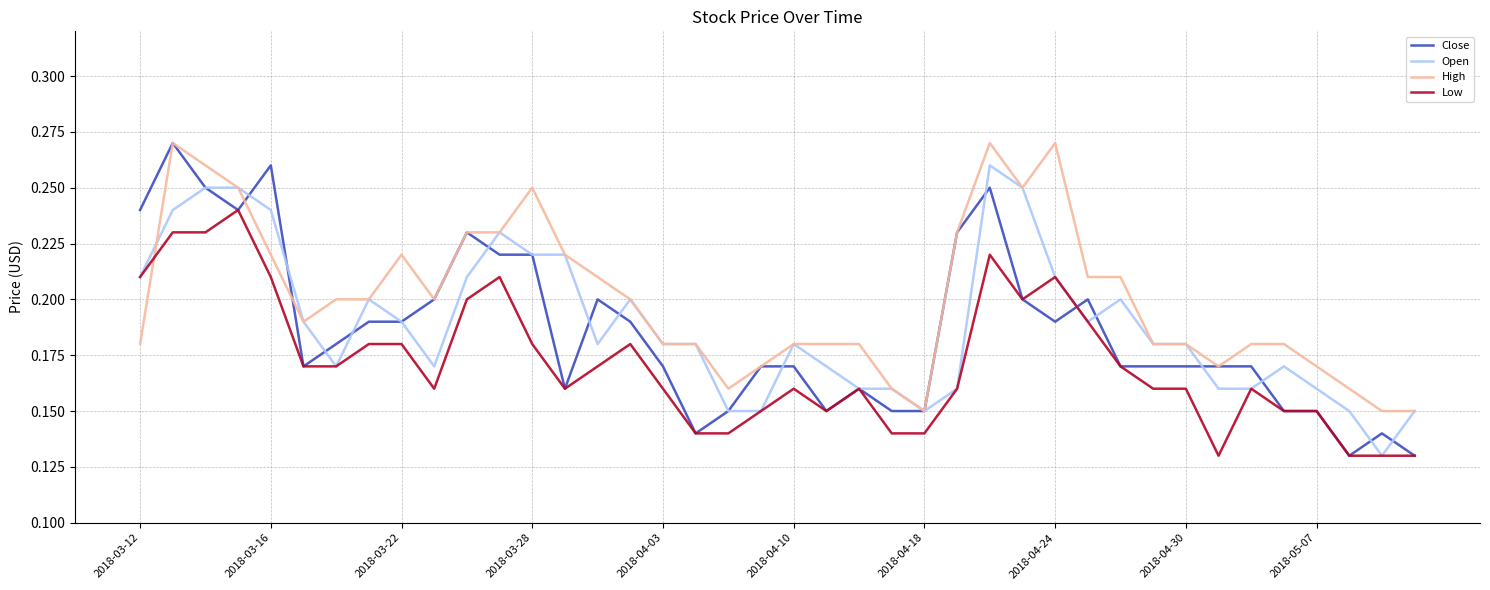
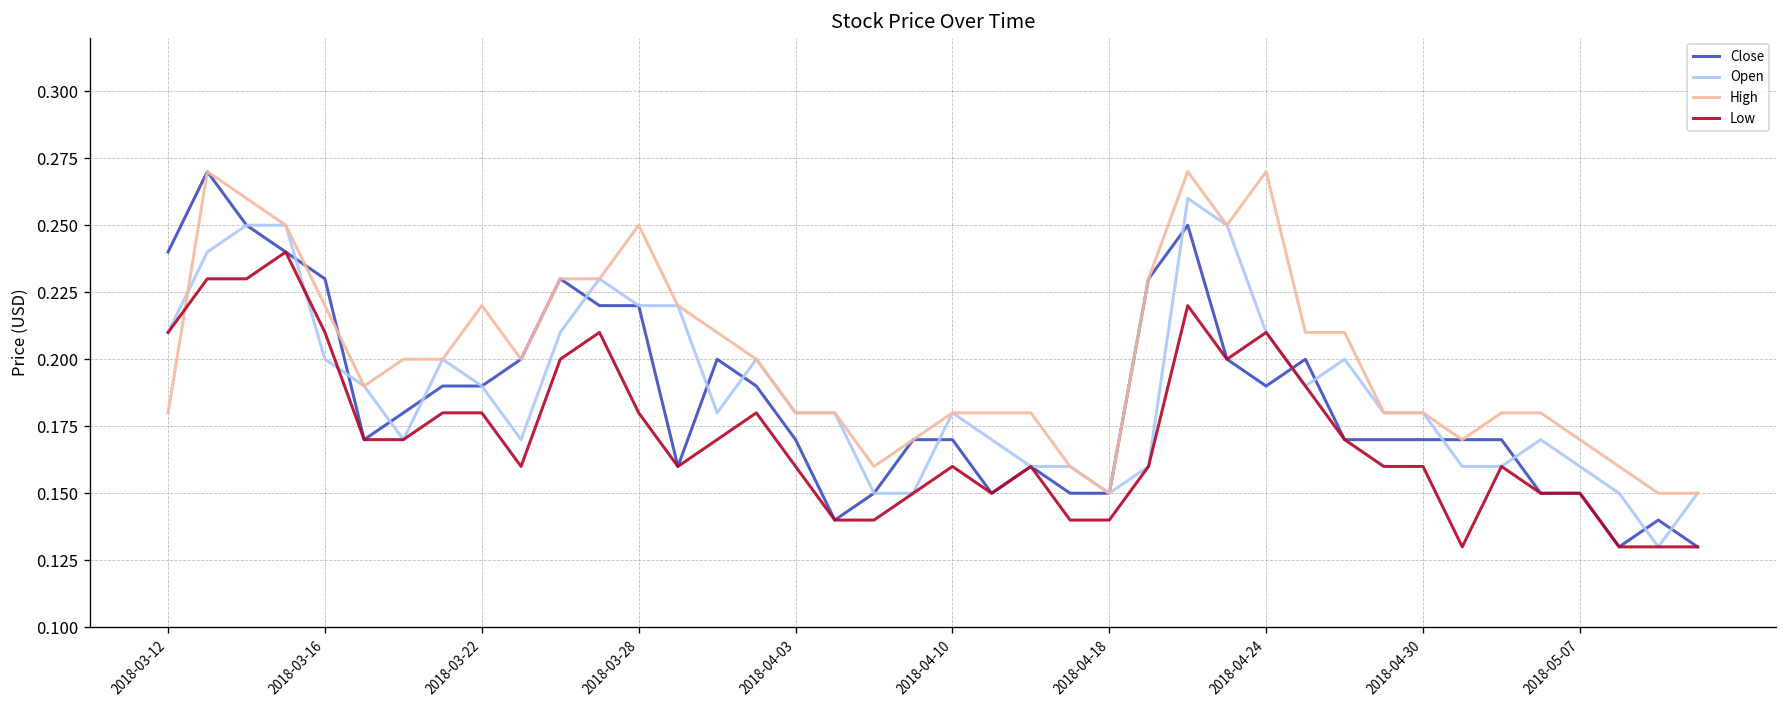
  {
    "Close": {
      "2018-03-12": 0.24,
-     "2018-03-16": 0.26,
+     "2018-03-16": 0.23,
      "2018-04-03": 0.17,
      "2018-04-10": 0.17,
      "2018-04-24": 0.19,
      "2018-04-30": 0.17
    },
    "Open": {
-     "2018-03-16": 0.24,
+     "2018-03-16": 0.20,
      "2018-05-07": 0.16
    },
    "High": {
      "2018-03-12": 0.18,
      "2018-03-16": 0.22,
      "2018-03-22": 0.22,
      "2018-03-28": 0.25,
      "2018-04-24": 0.27,
      "2018-05-07": 0.17
    },
    "Low": {
      "2018-03-16": 0.21,
      "2018-03-22": 0.18,
      "2018-03-28": 0.18,
      "2018-04-03": 0.16,
      "2018-04-10": 0.16,
      "2018-04-18": 0.14,
      "2018-04-30": 0.16
    }
  }
